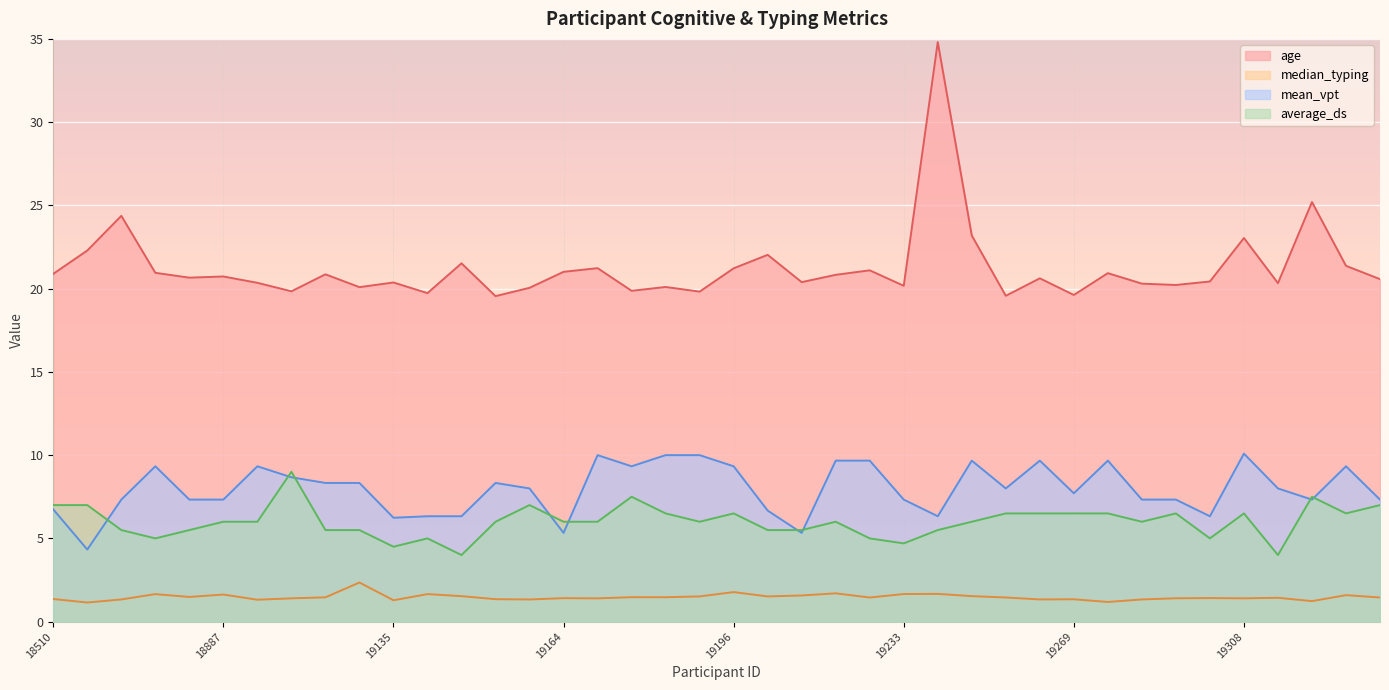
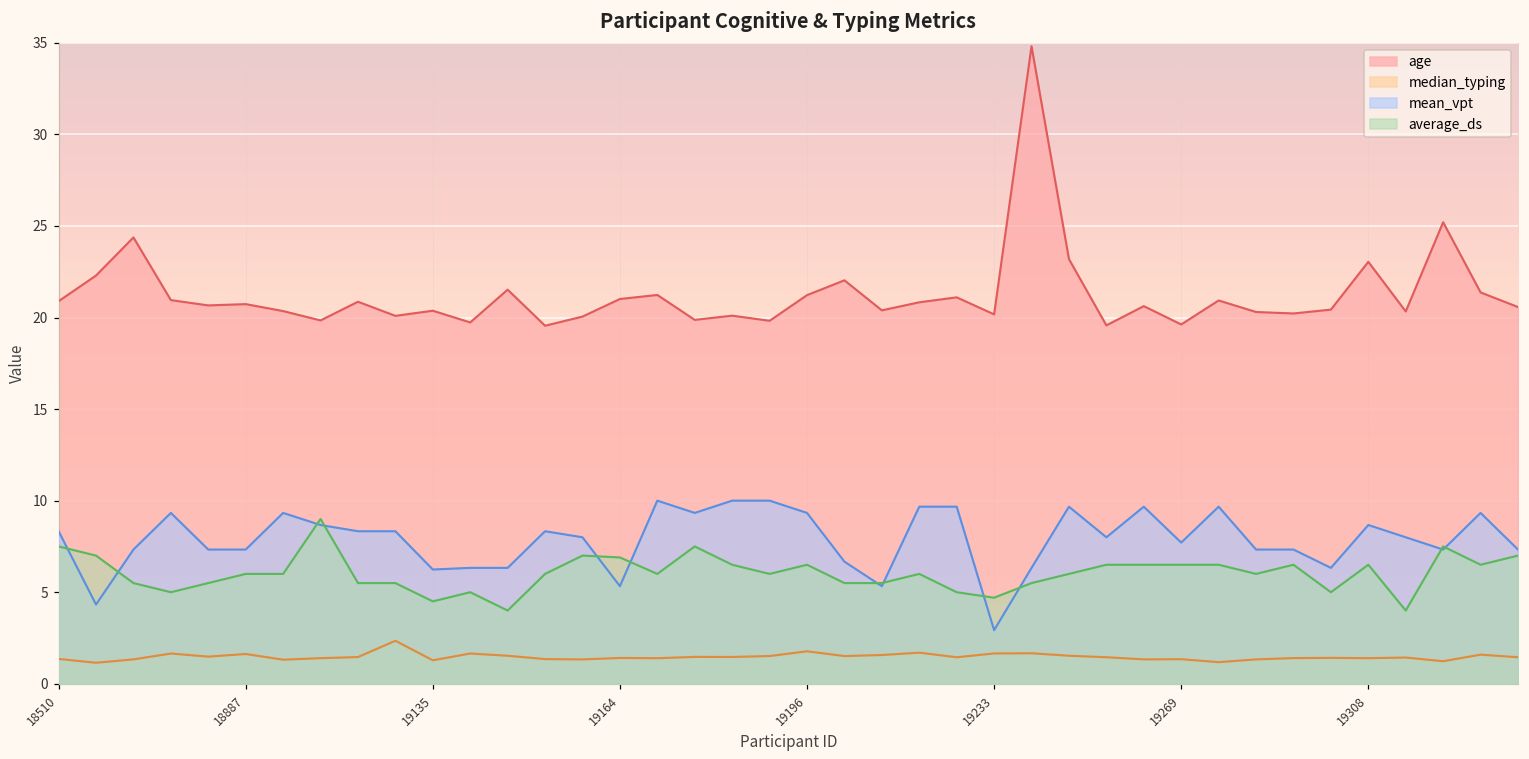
  {
    "mean_vpt": {
-     "18510": 6.7,
+     "18510": 8.3,
      "18887": 7.3,
      "19135": 6.2,
      "19164": 5.3,
      "19196": 9.3,
-     "19233": 7.3,
+     "19233": 2.9,
      "19269": 7.7,
-     "19308": 10.1
+     "19308": 8.7
    },
    "average_ds": {
-     "18510": 7.0,
+     "18510": 7.5,
      "18887": 6.0,
      "19135": 4.5,
-     "19164": 6.0,
+     "19164": 6.9,
      "19196": 6.5,
      "19233": 4.7,
      "19269": 6.5,
      "19308": 6.5
    }
  }
